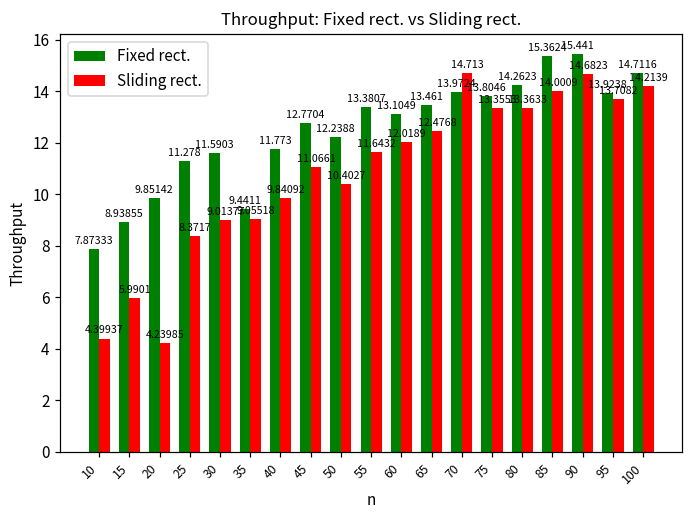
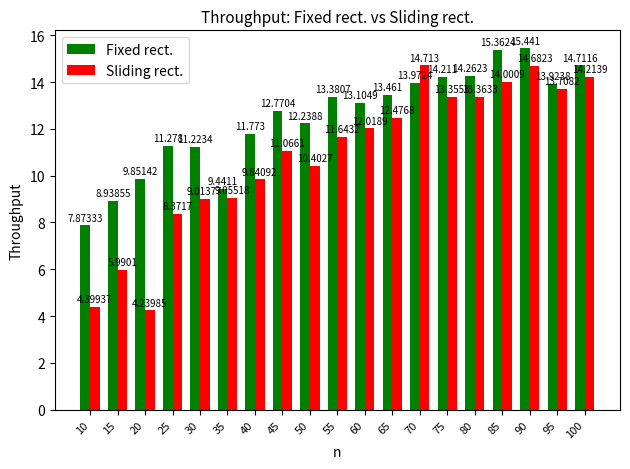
  {
    "Fixed rect.": {
      "10": 7.87333,
      "15": 8.93855,
      "20": 9.85142,
-     "30": 11.5903,
+     "30": 11.2234,
      "35": 9.4411,
      "40": 11.773,
      "45": 12.7704,
      "50": 12.2388,
      "55": 13.3807,
      "60": 13.1049,
      "65": 13.461,
      "70": 13.9724,
-     "75": 13.8046,
+     "75": 14.211,
      "80": 14.2623,
      "85": 15.3624,
      "90": 15.441,
      "100": 14.7116
    },
    "Sliding rect.": {
      "10": 4.39937,
      "15": 5.9901,
      "20": 4.23985,
      "25": 8.3717,
      "40": 9.84092,
      "45": 11.0661,
      "50": 10.4027,
      "55": 11.6432,
      "60": 12.0189,
      "65": 12.4768,
      "70": 14.713,
      "85": 14.0009,
      "90": 14.6823,
      "100": 14.2139
    }
  }
